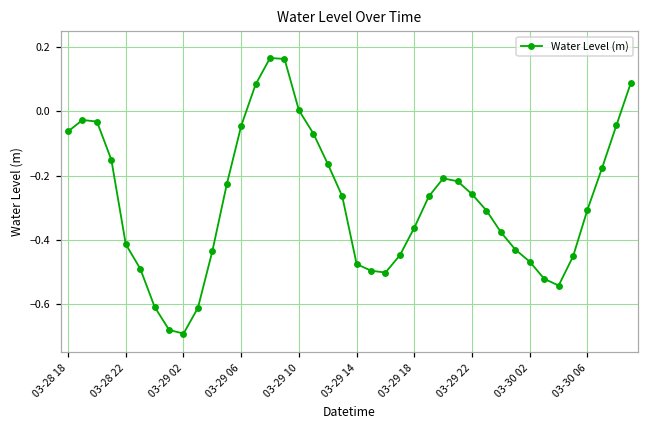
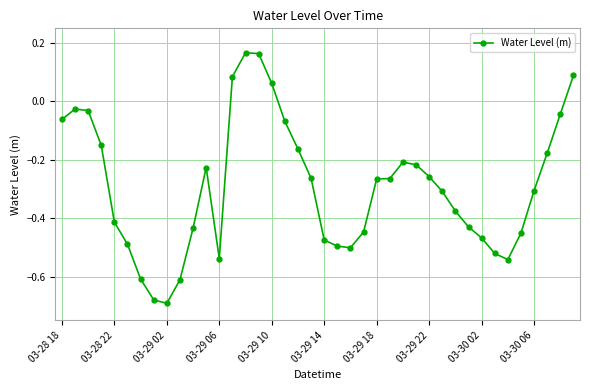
  {
    "03-28 18": -0.06,
    "03-28 22": -0.41,
    "03-29 02": -0.69,
-   "03-29 06": -0.04,
-   "03-29 10": 0.00,
+   "03-29 06": -0.54,
+   "03-29 10": 0.06,
    "03-29 14": -0.47,
-   "03-29 18": -0.36,
+   "03-29 18": -0.27,
    "03-29 22": -0.26,
    "03-30 02": -0.47,
    "03-30 06": -0.31
  }
